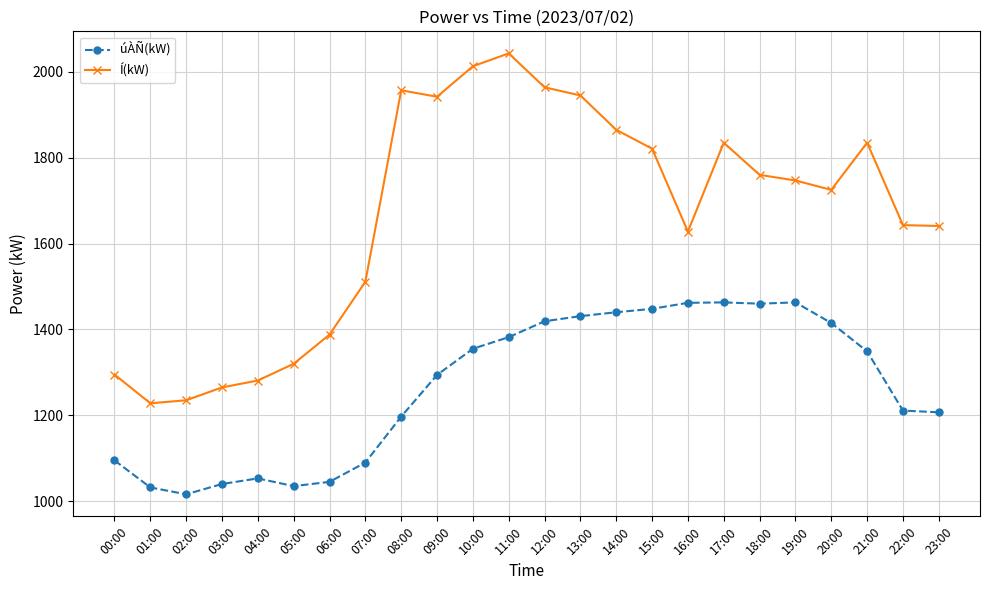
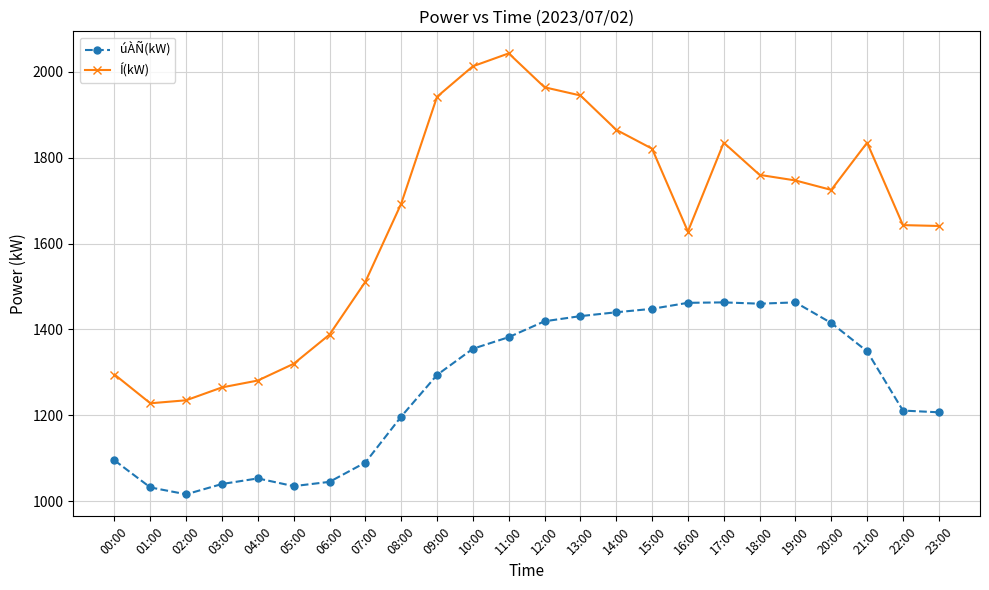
  {
    "úÀÑ(kW)": {
      "00:00": 1100,
      "01:00": 1030,
      "02:00": 1020,
      "03:00": 1040,
      "04:00": 1050,
      "05:00": 1040,
      "06:00": 1050,
      "07:00": 1090,
      "08:00": 1200,
      "09:00": 1290,
      "10:00": 1360,
      "11:00": 1380,
      "12:00": 1420,
      "13:00": 1430,
      "14:00": 1440,
      "15:00": 1450,
      "16:00": 1460,
      "17:00": 1460,
      "18:00": 1460,
      "19:00": 1460,
      "20:00": 1420,
      "21:00": 1350,
      "22:00": 1210,
      "23:00": 1210
    },
    "Í(kW)": {
      "00:00": 1300,
      "01:00": 1230,
      "02:00": 1240,
      "03:00": 1270,
      "04:00": 1280,
      "05:00": 1320,
      "06:00": 1390,
      "07:00": 1510,
-     "08:00": 1960,
+     "08:00": 1690,
      "09:00": 1940,
      "10:00": 2010,
      "11:00": 2040,
      "12:00": 1960,
      "13:00": 1950,
      "14:00": 1870,
      "15:00": 1820,
      "16:00": 1630,
      "17:00": 1840,
      "18:00": 1760,
      "19:00": 1750,
      "20:00": 1730,
      "21:00": 1840,
      "22:00": 1640,
      "23:00": 1640
    }
  }
